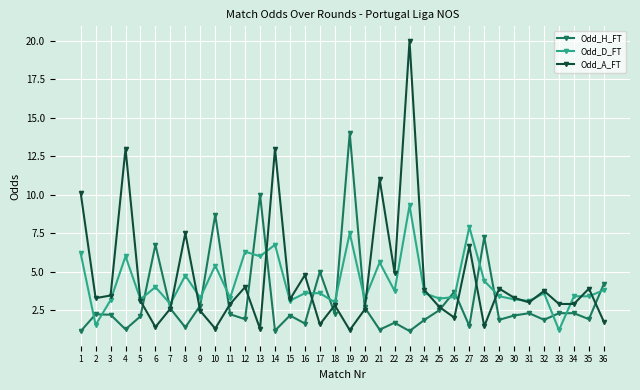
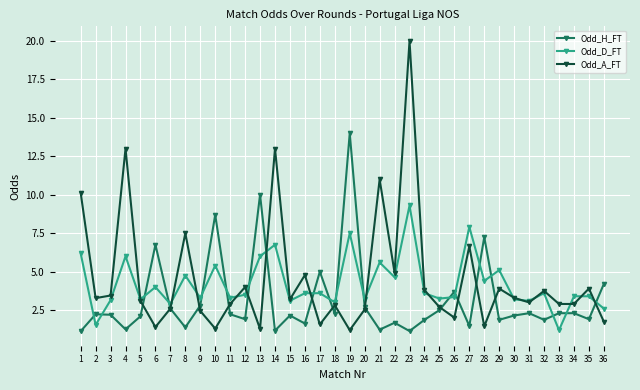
  {
    "Odd_D_FT": {
      "1": 6.2,
      "2": 1.5,
      "3": 3.2,
      "4": 6.0,
      "6": 4.0,
      "7": 2.9,
      "8": 4.8,
      "9": 3.3,
      "10": 5.4,
      "11": 3.3,
-     "12": 6.3,
+     "12": 3.5,
      "13": 6.0,
      "14": 6.8,
      "16": 3.6,
      "17": 3.6,
      "18": 3.0,
      "19": 7.5,
      "20": 3.2,
      "21": 5.6,
-     "22": 3.8,
+     "22": 4.6,
      "23": 9.3,
      "24": 3.6,
      "25": 3.3,
      "26": 3.4,
      "27": 7.9,
      "28": 4.4,
-     "29": 3.4,
+     "29": 5.1,
      "33": 1.2,
      "34": 3.4,
      "35": 3.4,
-     "36": 3.8
+     "36": 2.6
    }
  }
